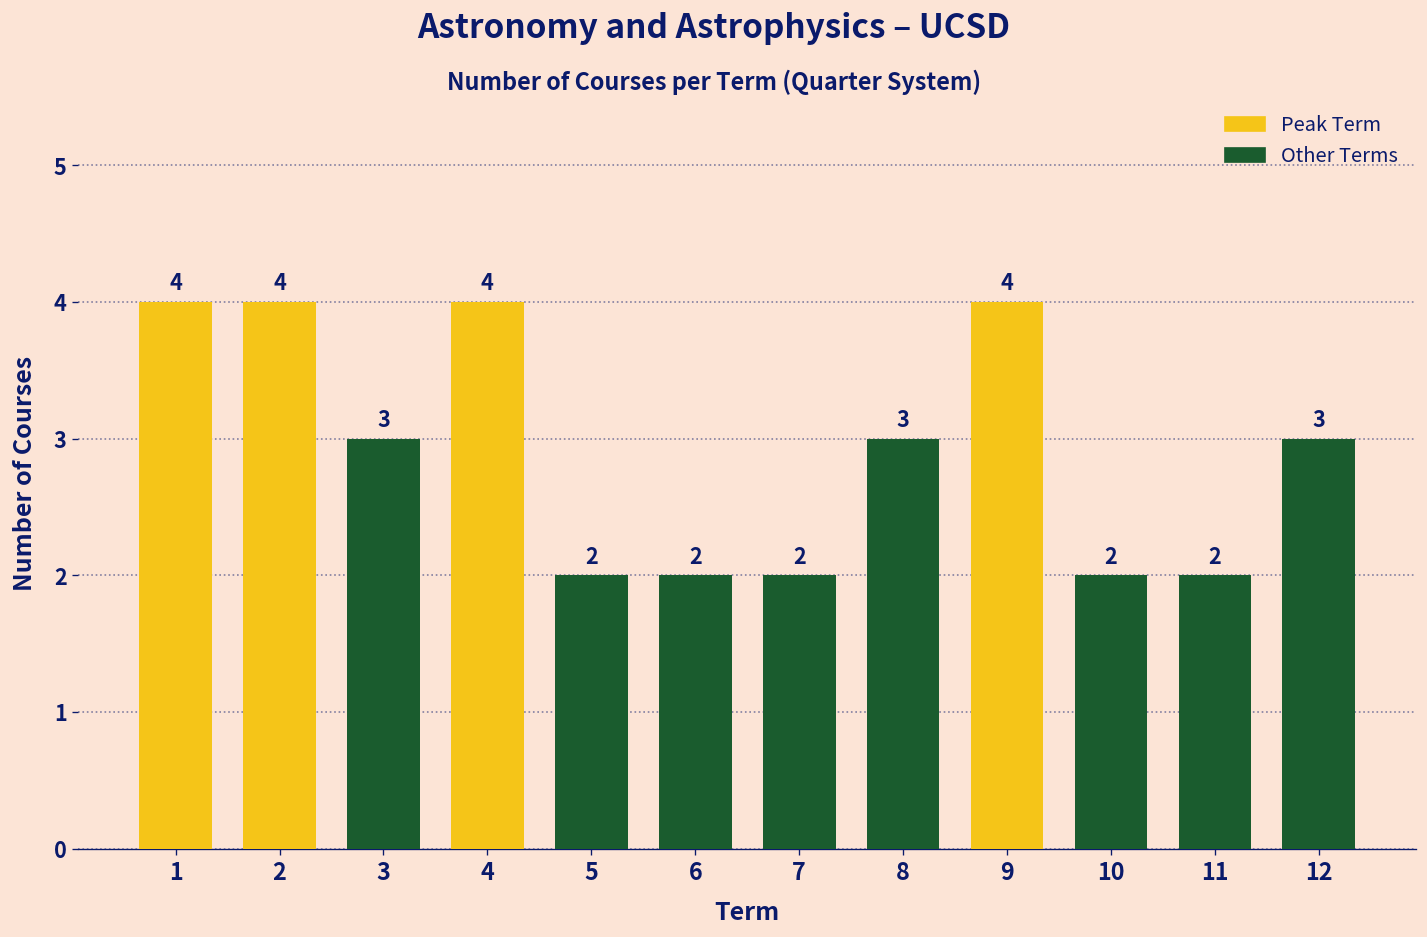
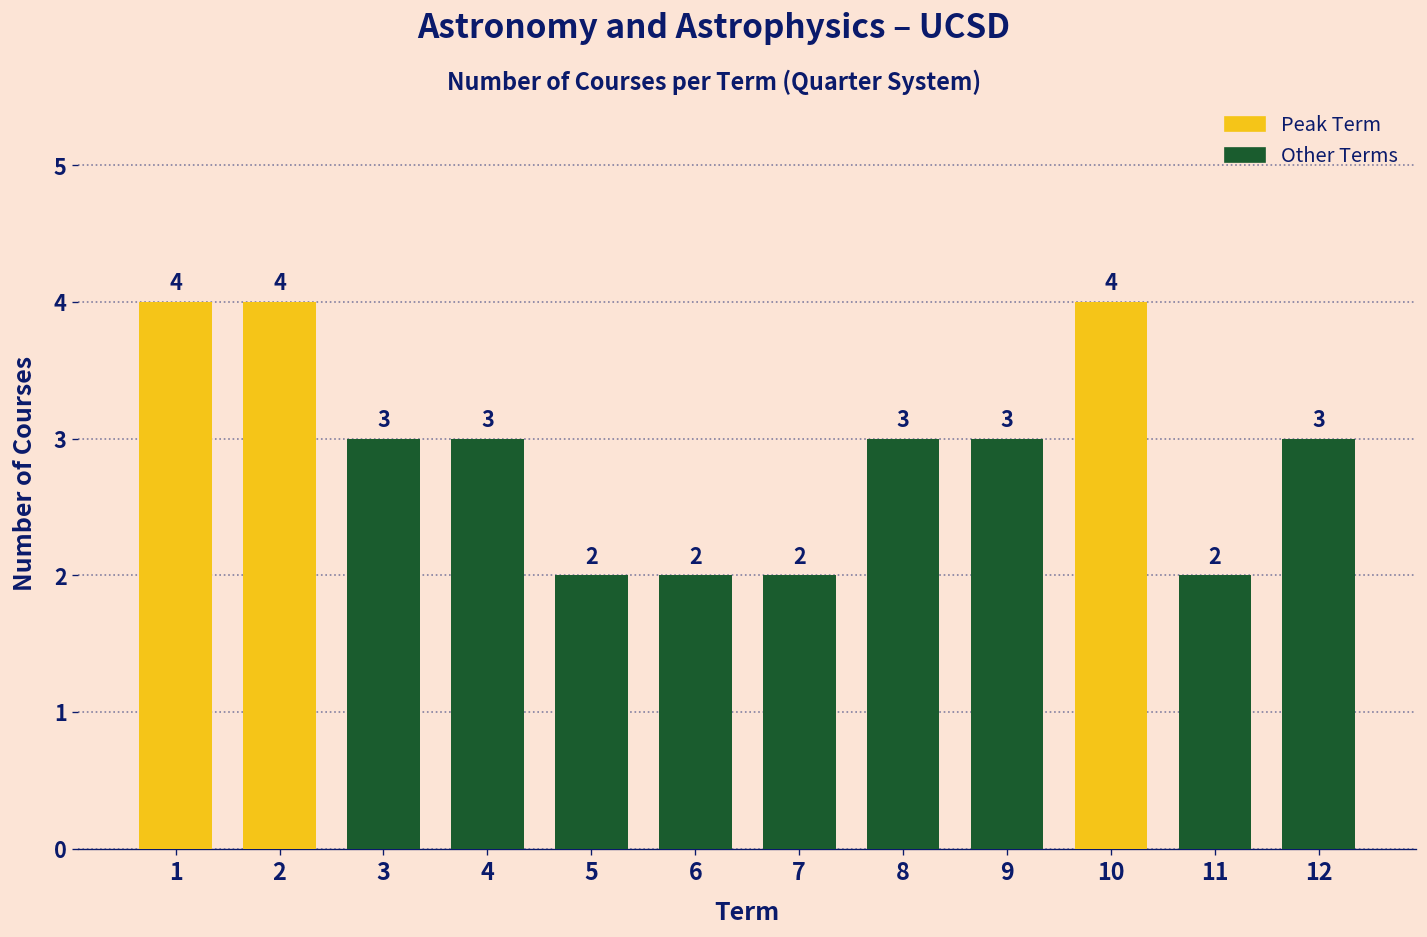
  {
    "1": 4,
    "2": 4,
    "3": 3,
-   "4": 4,
+   "4": 3,
    "5": 2,
    "6": 2,
    "7": 2,
    "8": 3,
-   "9": 4,
-   "10": 2,
+   "9": 3,
+   "10": 4,
    "11": 2,
    "12": 3
  }
